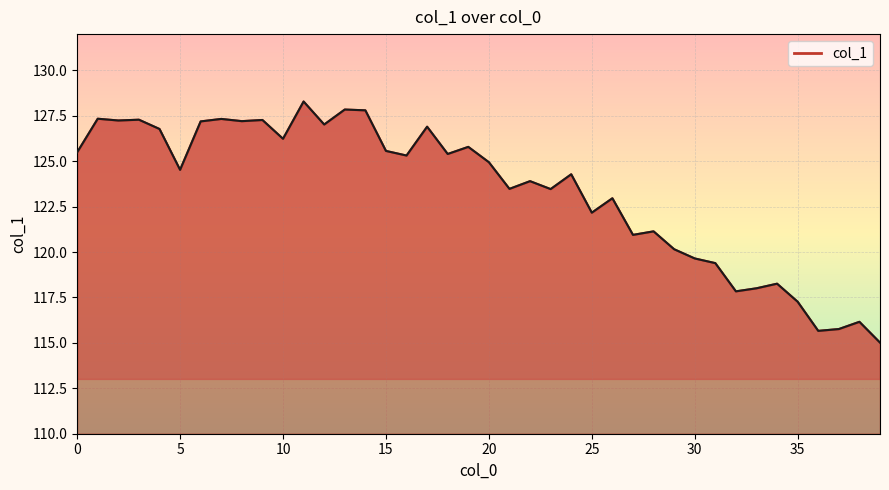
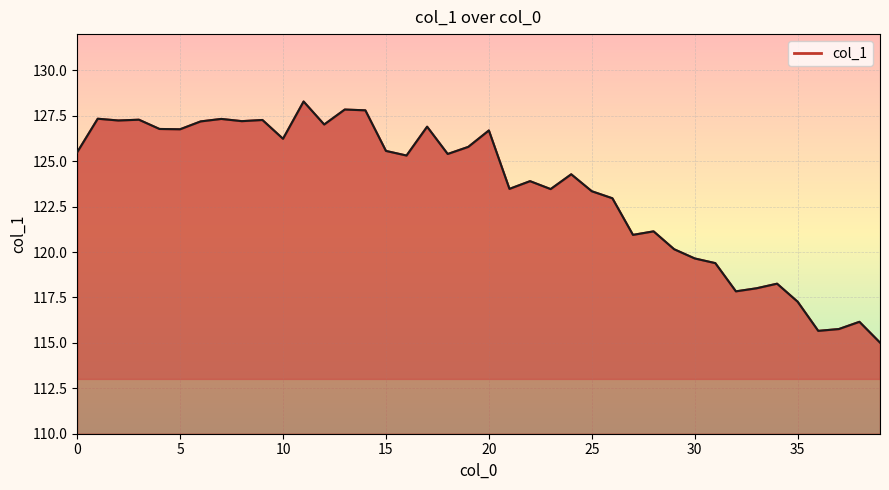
  {
    "0": 125.5,
-   "5": 124.5,
+   "5": 126.8,
    "10": 126.2,
    "15": 125.6,
-   "20": 124.9,
-   "25": 122.2,
+   "20": 126.7,
+   "25": 123.3,
    "30": 119.6,
    "35": 117.3
  }
